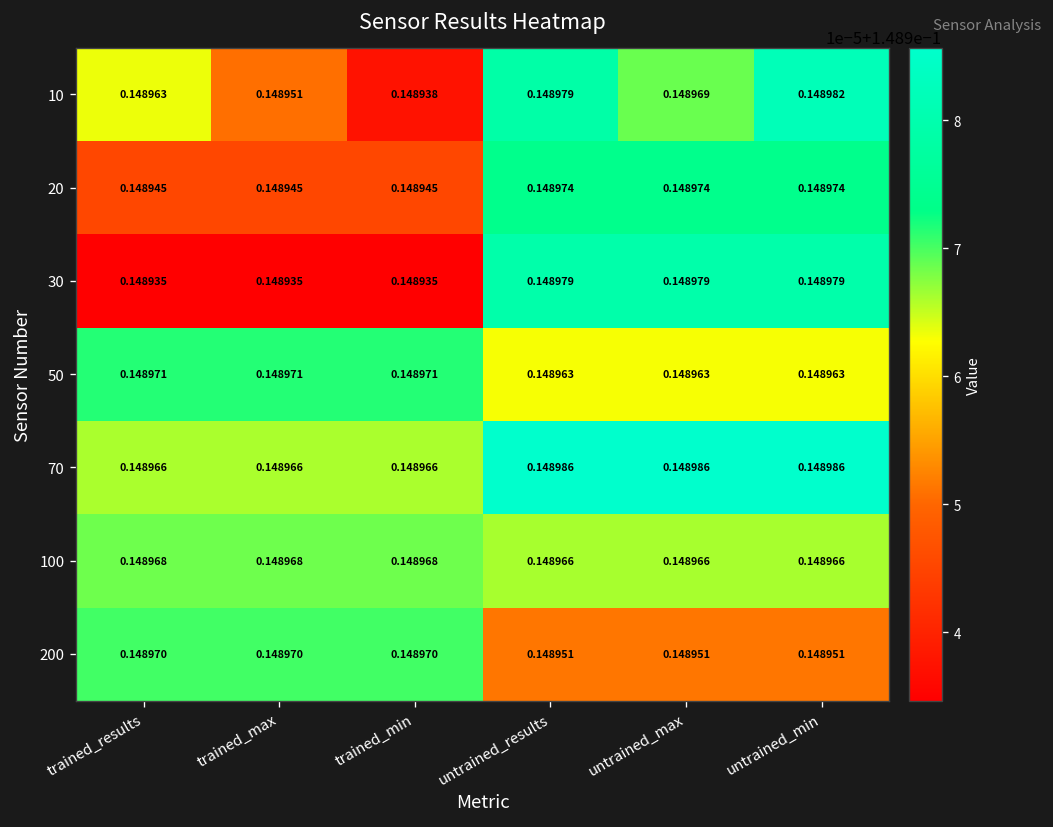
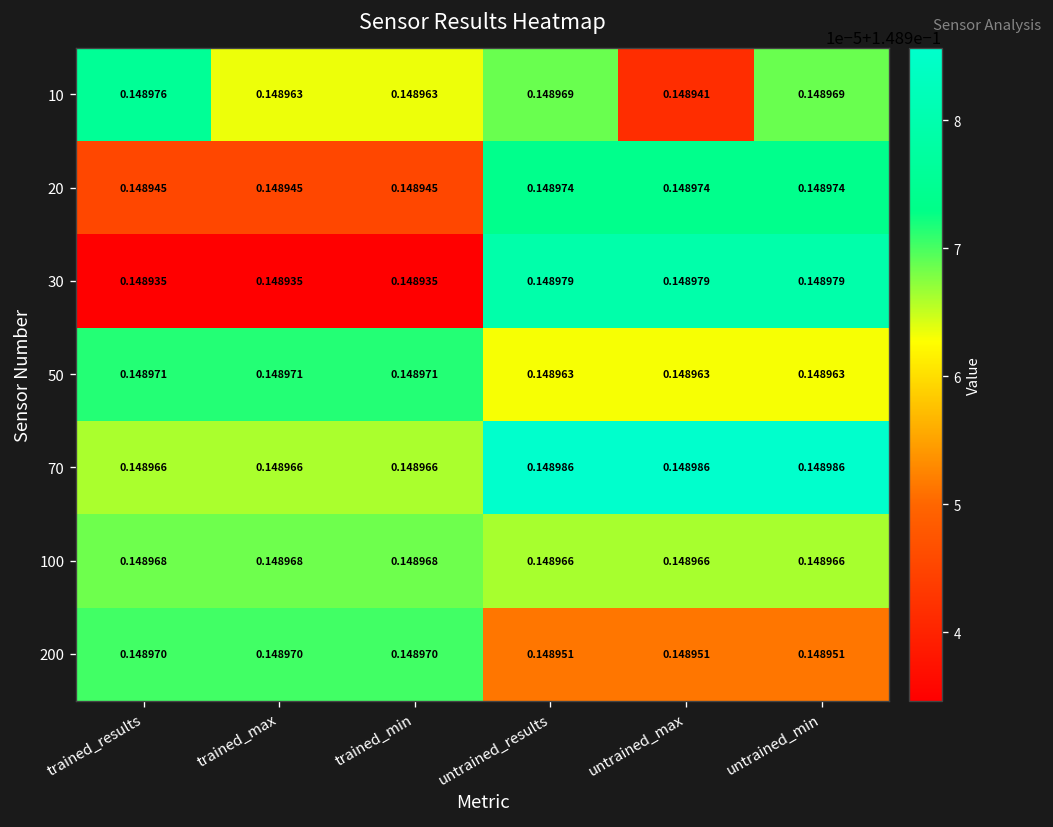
  {
    "10": {
-     "trained_results": 0.148963,
-     "trained_max": 0.148951,
-     "trained_min": 0.148938,
-     "untrained_results": 0.148979,
-     "untrained_max": 0.148969,
-     "untrained_min": 0.148982
+     "trained_results": 0.148976,
+     "trained_max": 0.148963,
+     "trained_min": 0.148963,
+     "untrained_results": 0.148969,
+     "untrained_max": 0.148941,
+     "untrained_min": 0.148969
    },
    "20": {
      "trained_results": 0.148945,
      "trained_max": 0.148945,
      "trained_min": 0.148945,
      "untrained_results": 0.148974,
      "untrained_max": 0.148974,
      "untrained_min": 0.148974
    },
    "30": {
      "trained_results": 0.148935,
      "trained_max": 0.148935,
      "trained_min": 0.148935,
      "untrained_results": 0.148979,
      "untrained_max": 0.148979,
      "untrained_min": 0.148979
    },
    "50": {
      "trained_results": 0.148971,
      "trained_max": 0.148971,
      "trained_min": 0.148971,
      "untrained_results": 0.148963,
      "untrained_max": 0.148963,
      "untrained_min": 0.148963
    },
    "70": {
      "trained_results": 0.148966,
      "trained_max": 0.148966,
      "trained_min": 0.148966,
      "untrained_results": 0.148986,
      "untrained_max": 0.148986,
      "untrained_min": 0.148986
    },
    "100": {
      "trained_results": 0.148968,
      "trained_max": 0.148968,
      "trained_min": 0.148968,
      "untrained_results": 0.148966,
      "untrained_max": 0.148966,
      "untrained_min": 0.148966
    },
    "200": {
      "trained_results": 0.148970,
      "trained_max": 0.148970,
      "trained_min": 0.148970,
      "untrained_results": 0.148951,
      "untrained_max": 0.148951,
      "untrained_min": 0.148951
    }
  }
